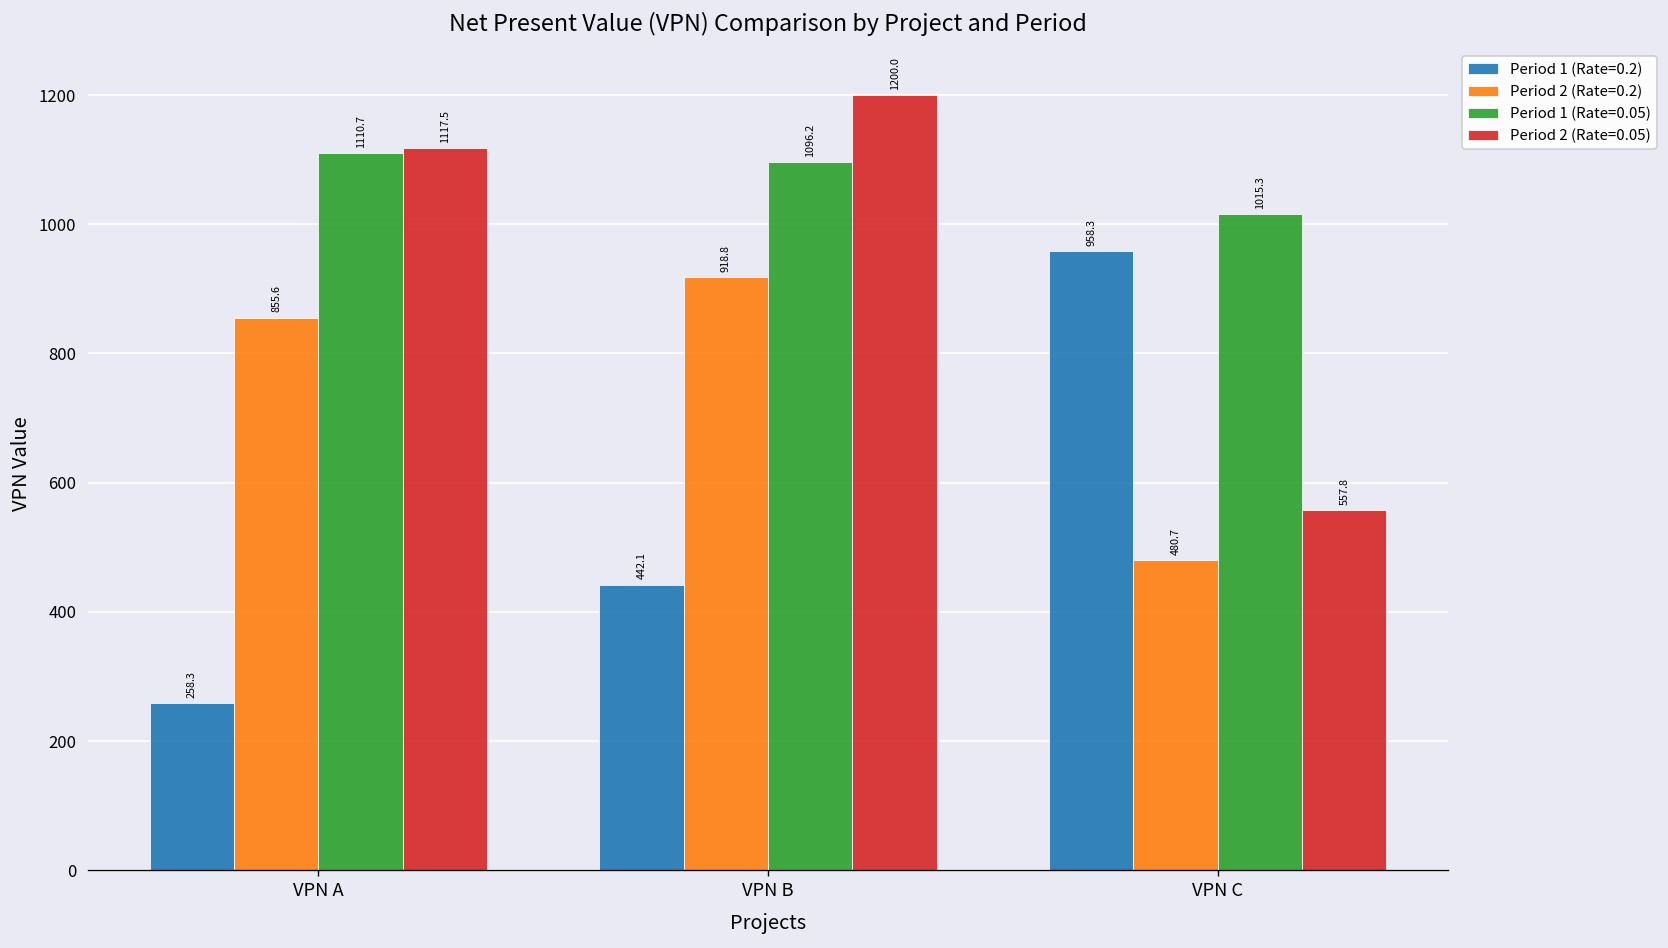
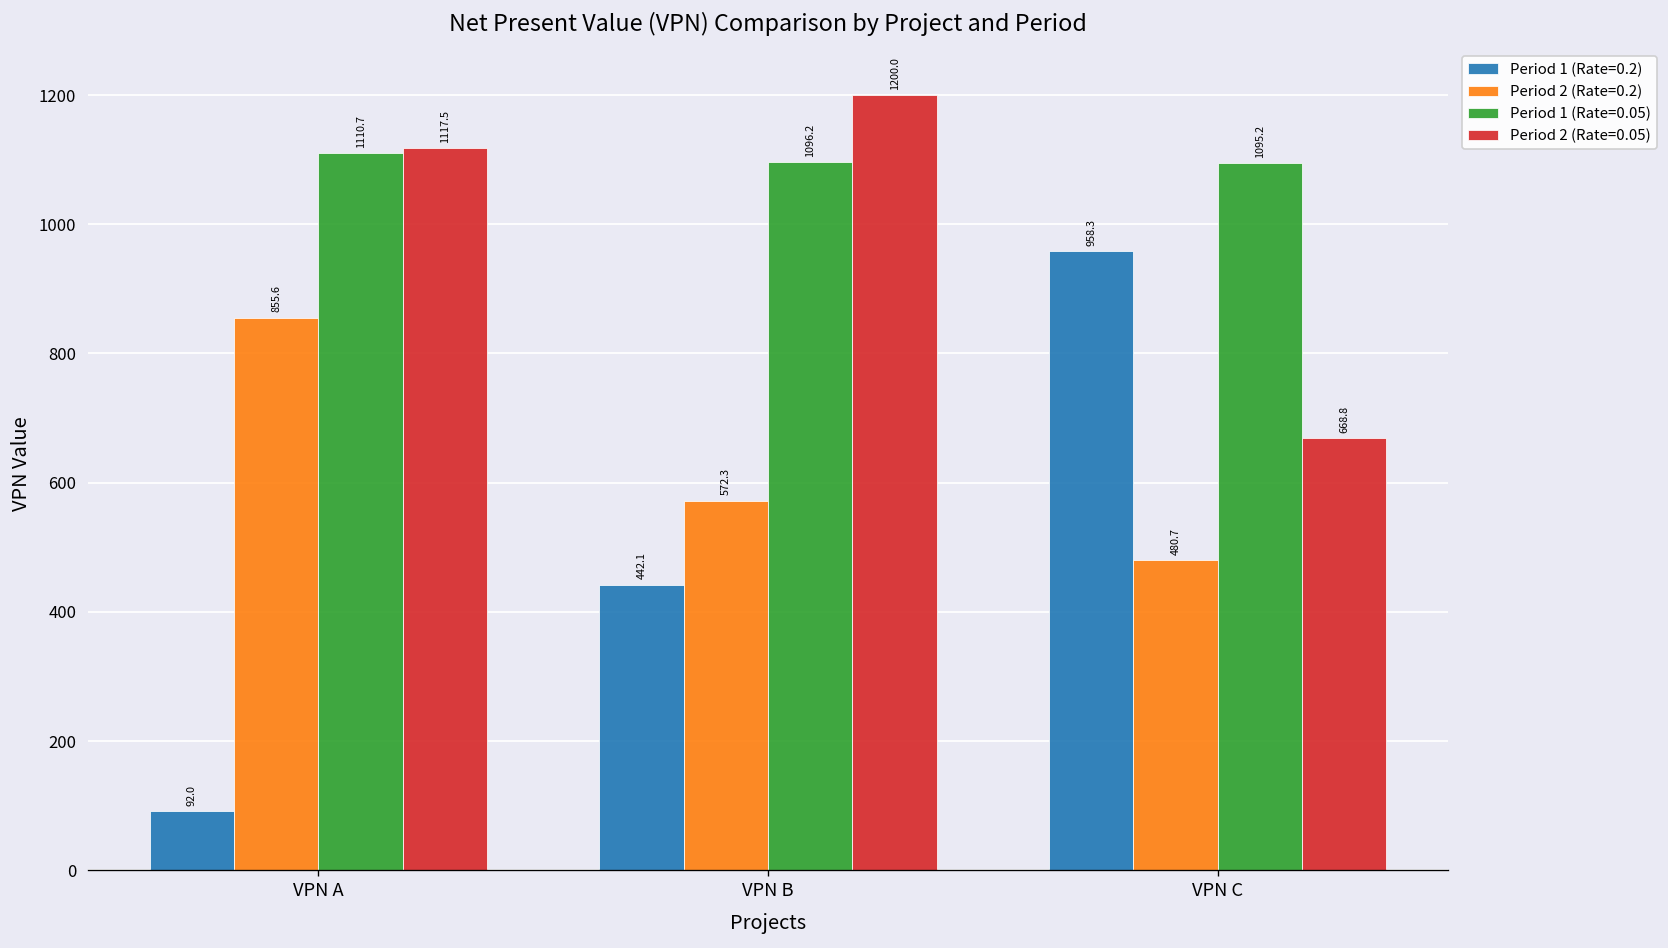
  {
    "Period 1 (Rate=0.2)": {
-     "VPN A": 258.3,
+     "VPN A": 92.0,
      "VPN B": 442.1,
      "VPN C": 958.3
    },
    "Period 2 (Rate=0.2)": {
      "VPN A": 855.6,
-     "VPN B": 918.8,
+     "VPN B": 572.3,
      "VPN C": 480.7
    },
    "Period 1 (Rate=0.05)": {
      "VPN A": 1110.7,
      "VPN B": 1096.2,
-     "VPN C": 1015.3
+     "VPN C": 1095.2
    },
    "Period 2 (Rate=0.05)": {
      "VPN A": 1117.5,
      "VPN B": 1200.0,
-     "VPN C": 557.8
+     "VPN C": 668.8
    }
  }
